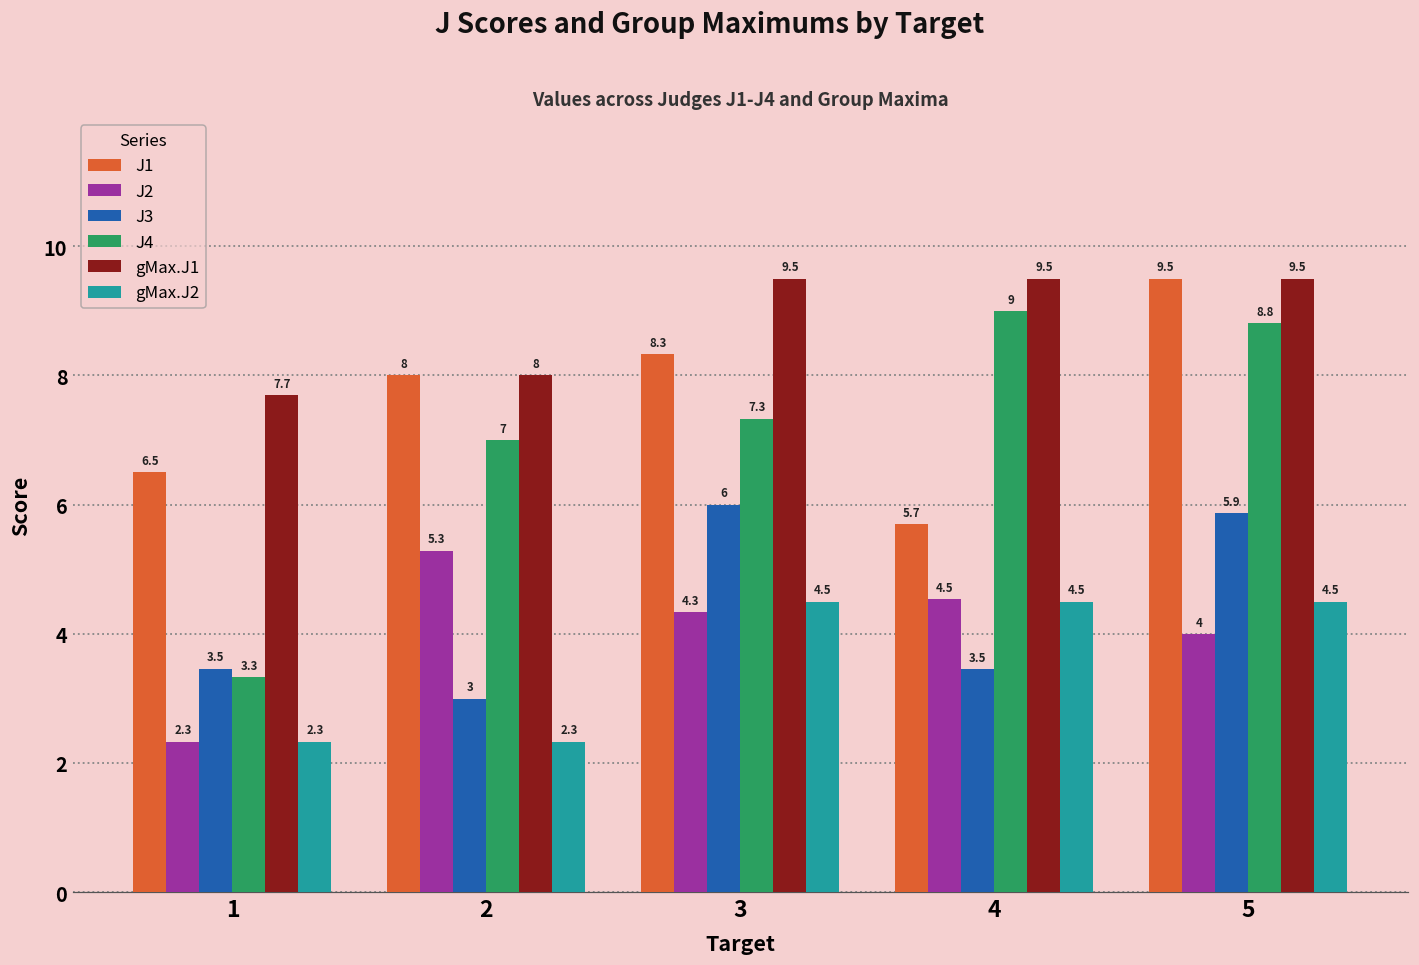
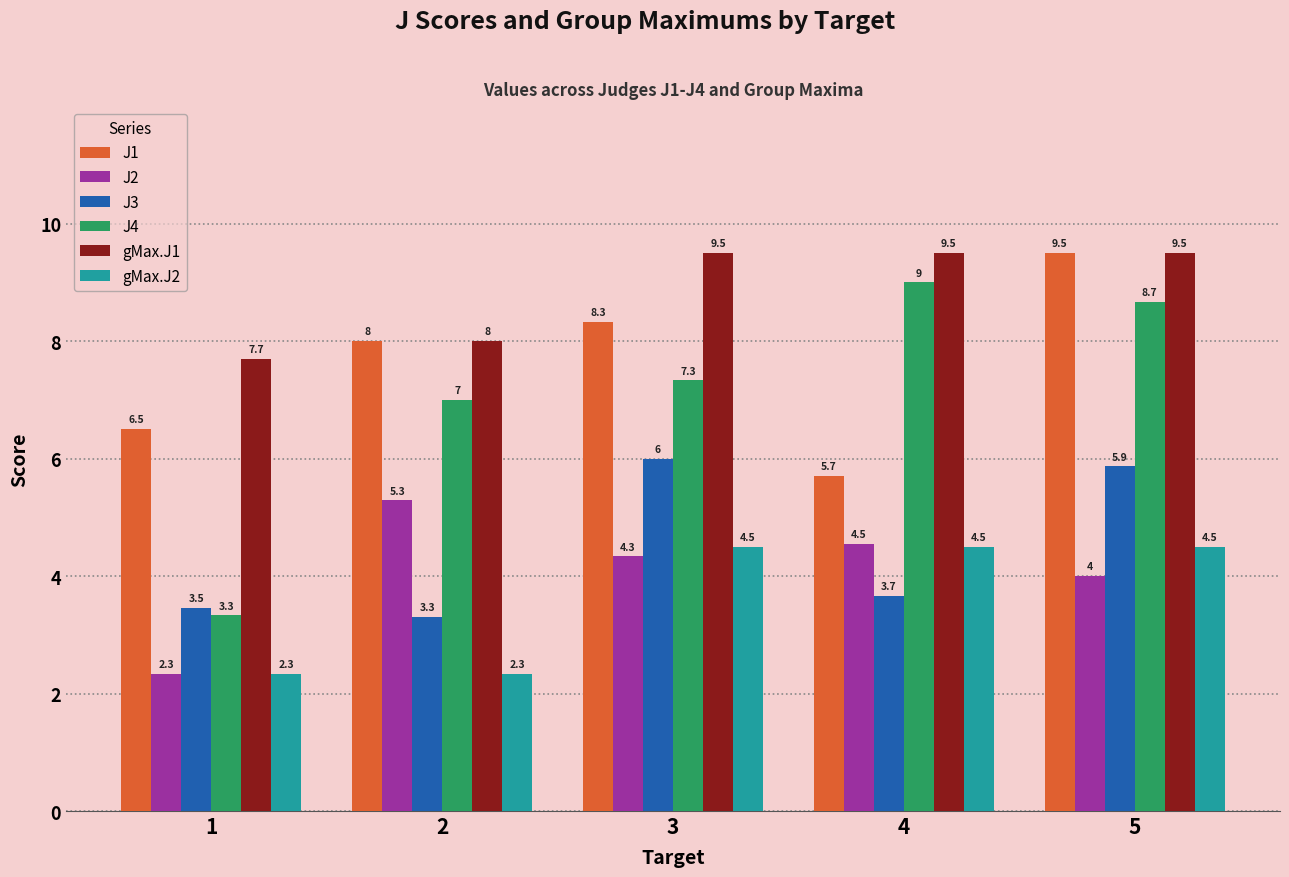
  {
    "J1": {
      "1": 6.5,
      "2": 8,
      "3": 8.3,
      "4": 5.7,
      "5": 9.5
    },
    "J2": {
      "1": 2.3,
      "2": 5.3,
      "3": 4.3,
      "4": 4.5,
      "5": 4
    },
    "J3": {
      "1": 3.5,
-     "2": 3,
+     "2": 3.3,
      "3": 6,
-     "4": 3.5,
+     "4": 3.7,
      "5": 5.9
    },
    "J4": {
      "1": 3.3,
      "2": 7,
      "3": 7.3,
      "4": 9,
-     "5": 8.8
+     "5": 8.7
    },
    "gMax.J1": {
      "1": 7.7,
      "2": 8,
      "3": 9.5,
      "4": 9.5,
      "5": 9.5
    },
    "gMax.J2": {
      "1": 2.3,
      "2": 2.3,
      "3": 4.5,
      "4": 4.5,
      "5": 4.5
    }
  }
